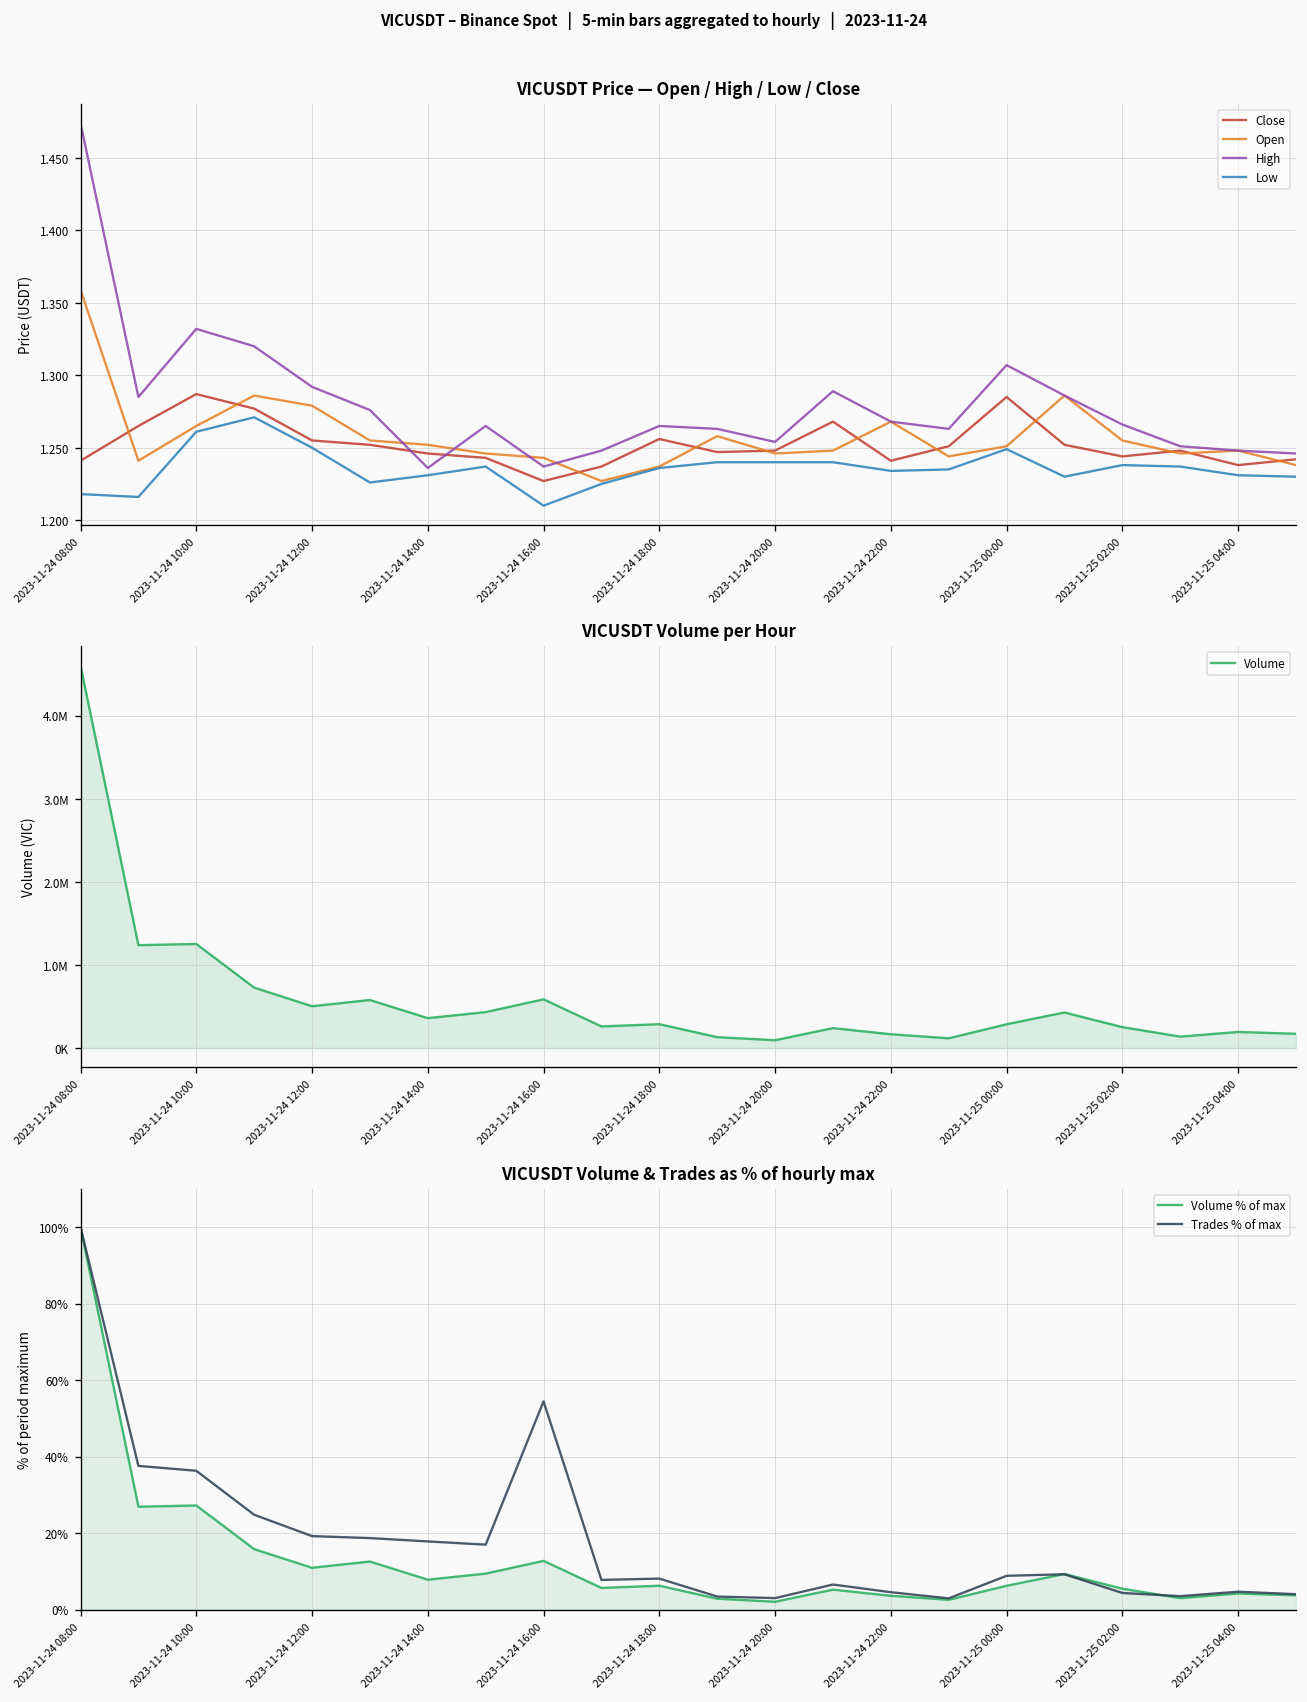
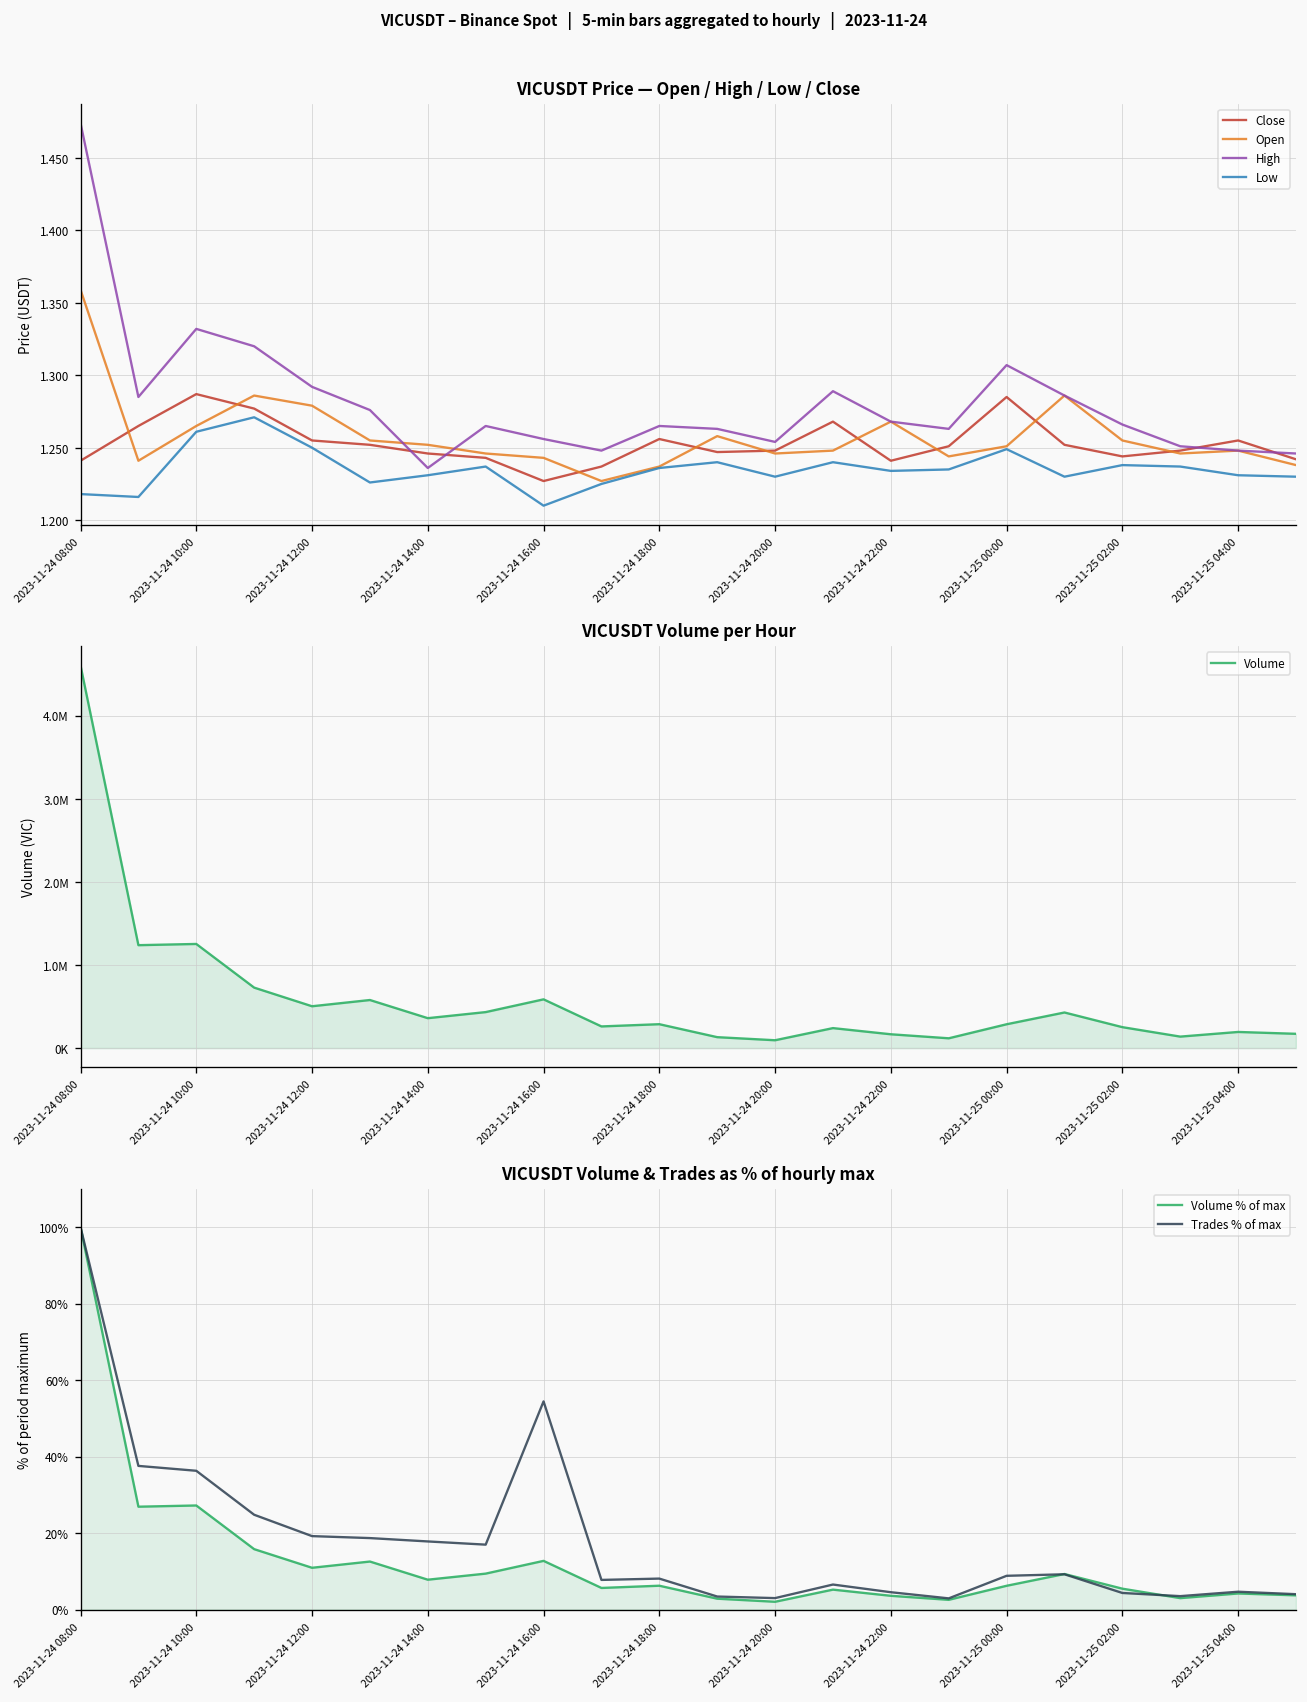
  {
    "VICUSDT Price — Open / High / Low / Close": {
      "Close": {
        "2023-11-24 08:00": "1.241",
        "2023-11-24 10:00": "1.287",
        "2023-11-24 12:00": "1.255",
        "2023-11-24 14:00": "1.246",
        "2023-11-24 16:00": "1.227",
        "2023-11-24 18:00": "1.256",
        "2023-11-24 22:00": "1.241",
        "2023-11-25 00:00": "1.285",
        "2023-11-25 02:00": "1.244",
-       "2023-11-25 04:00": "1.238"
+       "2023-11-25 04:00": "1.255"
      },
      "Open": {
        "2023-11-24 08:00": "1.359",
        "2023-11-24 10:00": "1.265",
        "2023-11-24 12:00": "1.279",
        "2023-11-24 14:00": "1.252",
        "2023-11-24 16:00": "1.243",
        "2023-11-25 02:00": "1.255"
      },
      "High": {
        "2023-11-24 08:00": "1.474",
        "2023-11-24 10:00": "1.332",
        "2023-11-24 12:00": "1.292",
        "2023-11-24 14:00": "1.236",
-       "2023-11-24 16:00": "1.237",
+       "2023-11-24 16:00": "1.256",
        "2023-11-24 18:00": "1.265",
        "2023-11-24 20:00": "1.254",
        "2023-11-25 00:00": "1.307",
        "2023-11-25 02:00": "1.266"
      },
      "Low": {
        "2023-11-24 08:00": "1.22",
        "2023-11-24 10:00": "1.26",
        "2023-11-24 12:00": "1.25",
        "2023-11-24 14:00": "1.23",
        "2023-11-24 16:00": "1.21",
-       "2023-11-24 20:00": "1.24",
+       "2023-11-24 20:00": "1.23",
        "2023-11-24 22:00": "1.234",
        "2023-11-25 02:00": "1.24",
        "2023-11-25 04:00": "1.23"
      }
    },
    "VICUSDT Volume per Hour": {
      "2023-11-24 08:00": "4600000",
      "2023-11-24 10:00": "1300000",
      "2023-11-24 12:00": "500000",
      "2023-11-24 14:00": "400000",
      "2023-11-24 16:00": "600000",
      "2023-11-24 18:00": "300000",
      "2023-11-24 20:00": "100000",
      "2023-11-24 22:00": "200000",
      "2023-11-25 00:00": "300000",
      "2023-11-25 02:00": "300000",
      "2023-11-25 04:00": "200000"
    },
    "VICUSDT Volume & Trades as % of hourly max": {
      "Volume % of max": {
        "2023-11-24 10:00": "27%",
        "2023-11-24 12:00": "11%",
        "2023-11-24 14:00": "8%",
        "2023-11-24 16:00": "13%",
        "2023-11-24 18:00": "6%",
        "2023-11-24 20:00": "2%",
        "2023-11-24 22:00": "4%",
        "2023-11-25 00:00": "6%",
        "2023-11-25 02:00": "5%"
      },
      "Trades % of max": {
        "2023-11-24 10:00": "36%",
        "2023-11-24 12:00": "19%",
        "2023-11-24 14:00": "18%",
        "2023-11-24 16:00": "54%",
        "2023-11-24 18:00": "8%",
        "2023-11-24 20:00": "3%",
        "2023-11-24 22:00": "5%",
        "2023-11-25 00:00": "9%",
        "2023-11-25 02:00": "4%"
      }
    }
  }
